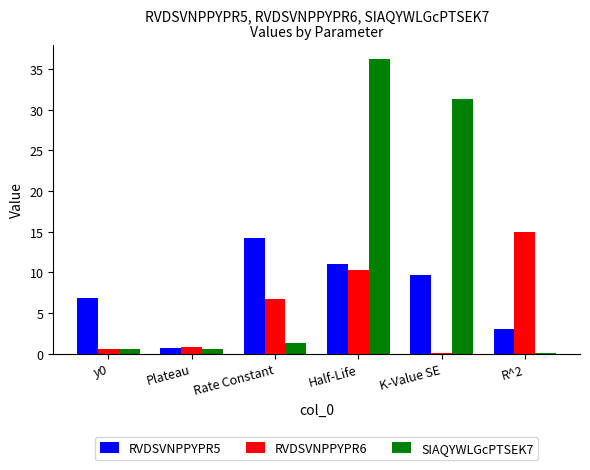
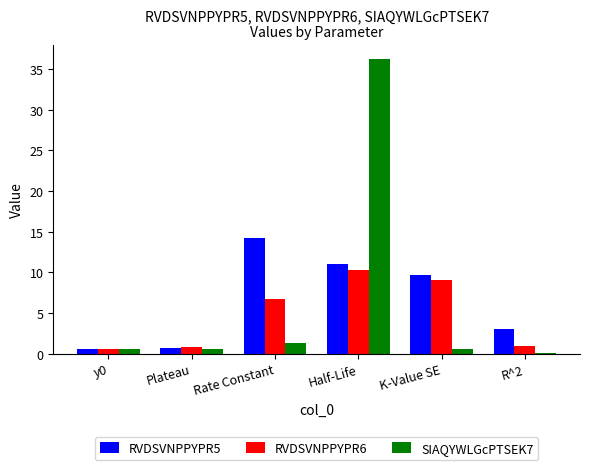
  {
    "RVDSVNPPYPR5": {
-     "y0": 7,
+     "y0": 1,
      "Plateau": 1,
      "Rate Constant": 14,
      "Half-Life": 11,
      "K-Value SE": 10,
      "R^2": 3
    },
    "RVDSVNPPYPR6": {
      "y0": 1,
      "Plateau": 1,
      "Rate Constant": 7,
      "Half-Life": 10,
-     "K-Value SE": 0,
-     "R^2": 15
+     "K-Value SE": 9,
+     "R^2": 1
    },
    "SIAQYWLGcPTSEK7": {
      "y0": 1,
      "Plateau": 1,
      "Rate Constant": 1,
      "Half-Life": 36,
-     "K-Value SE": 31
+     "K-Value SE": 1
    }
  }
